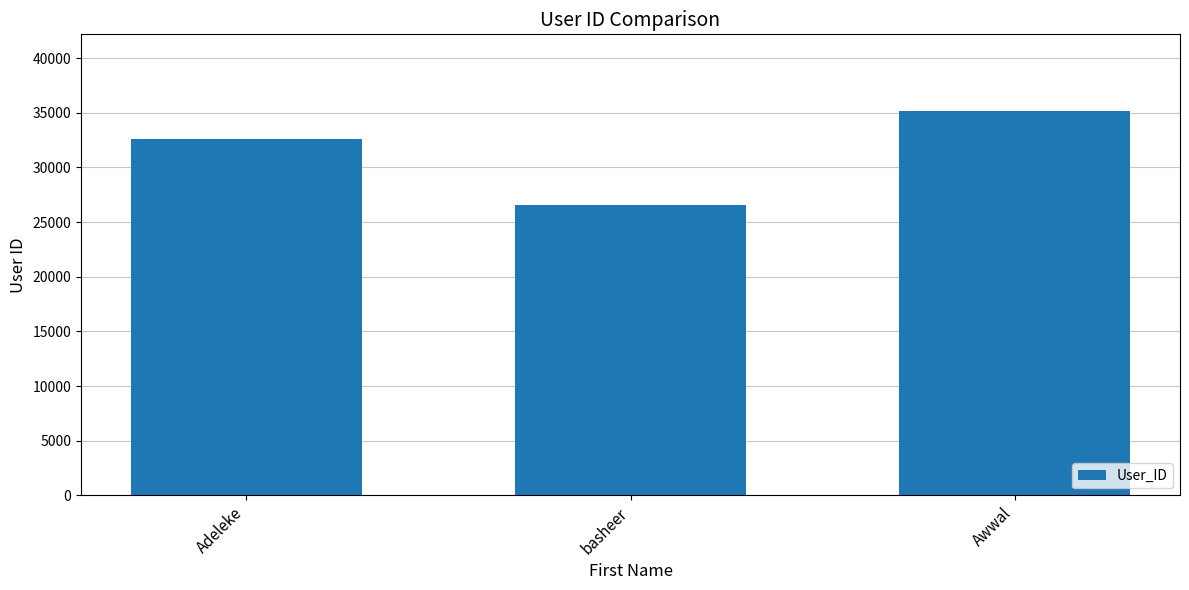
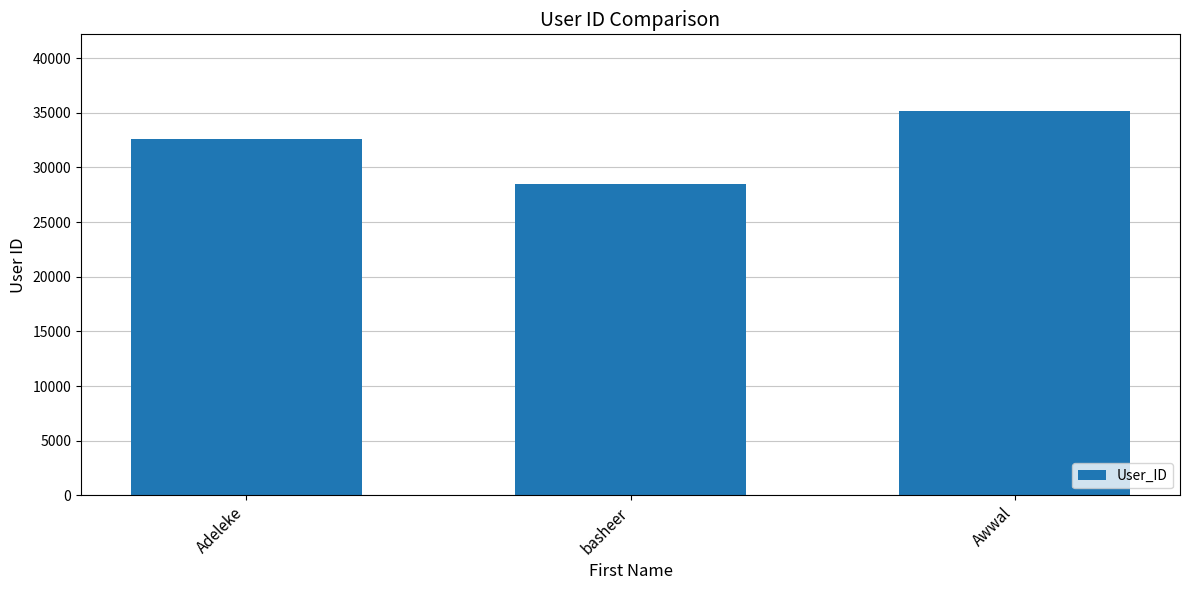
  {
    "Adeleke": 32600,
-   "basheer": 26500,
+   "basheer": 28500,
    "Awwal": 35100
  }
